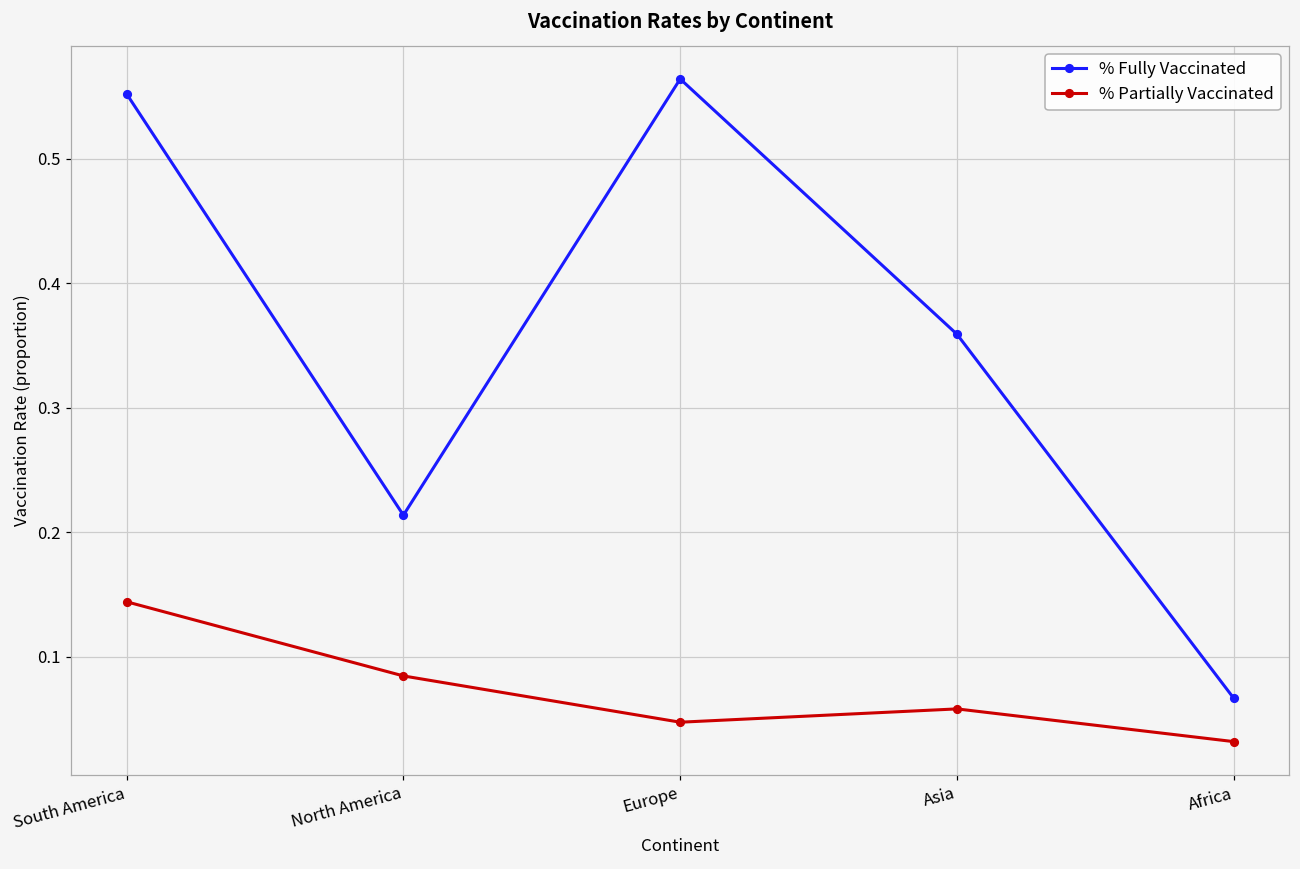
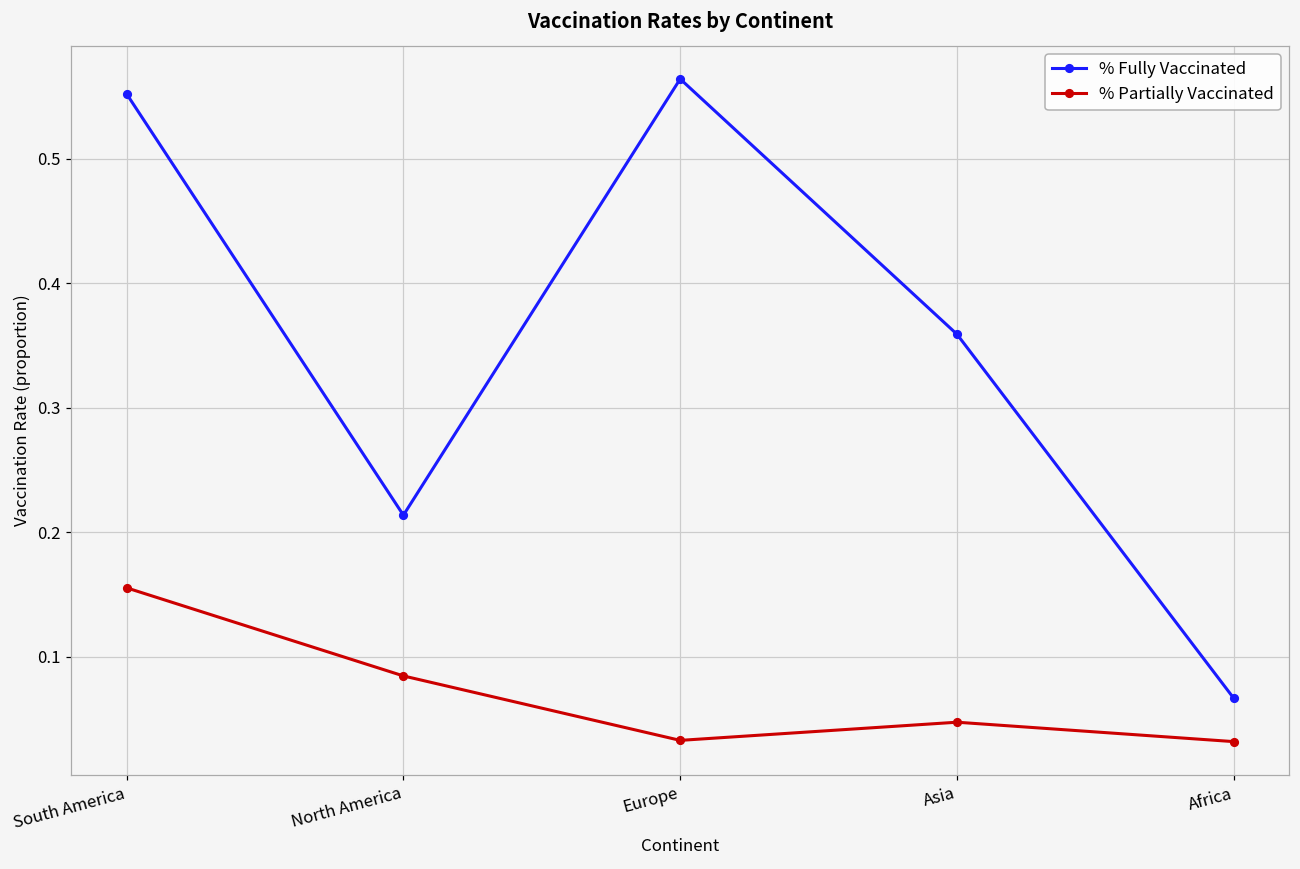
  {
    "% Fully Vaccinated": {
      "South America": 0.552,
      "North America": 0.214,
      "Europe": 0.564,
      "Asia": 0.359,
      "Africa": 0.066
    },
    "% Partially Vaccinated": {
-     "South America": 0.144,
+     "South America": 0.155,
      "North America": 0.084,
-     "Europe": 0.047,
-     "Asia": 0.058,
+     "Europe": 0.033,
+     "Asia": 0.047,
      "Africa": 0.032
    }
  }
